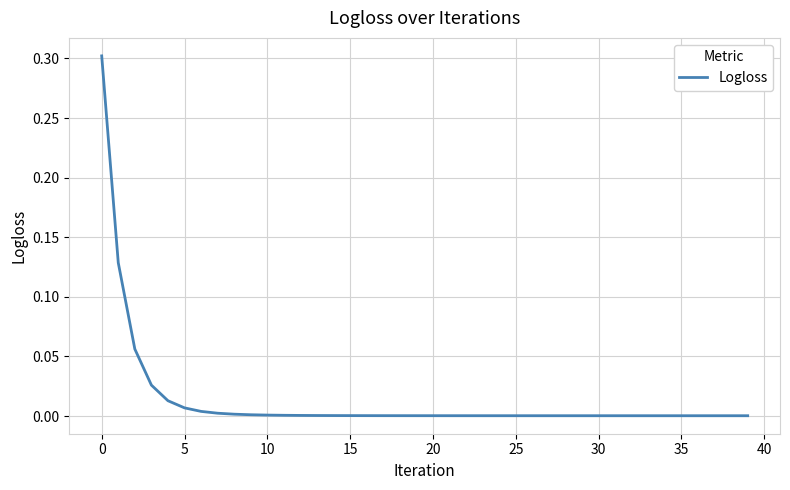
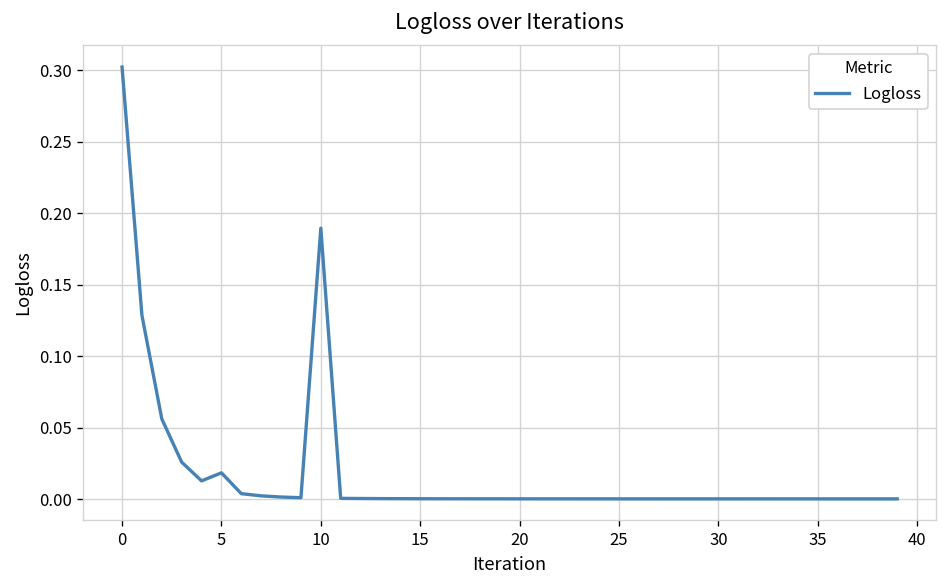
  {
    "0": 0.302,
-   "5": 0.007,
-   "10": 0.001,
+   "5": 0.018,
+   "10": 0.189,
    "15": 0.000,
    "20": 0.000,
    "25": 0.000,
    "30": 0.000,
    "35": 0.000
  }
